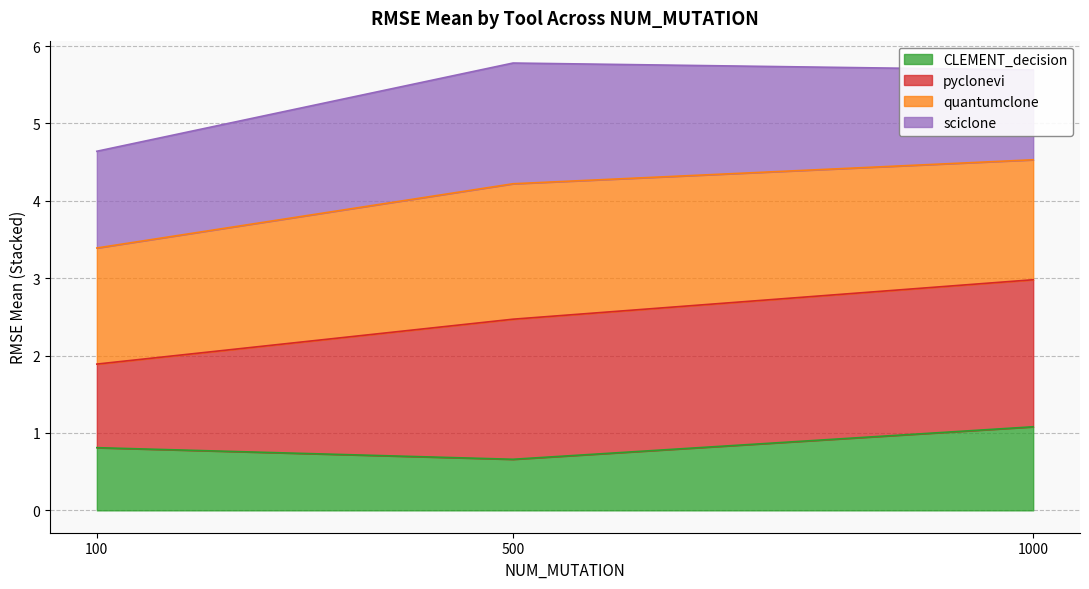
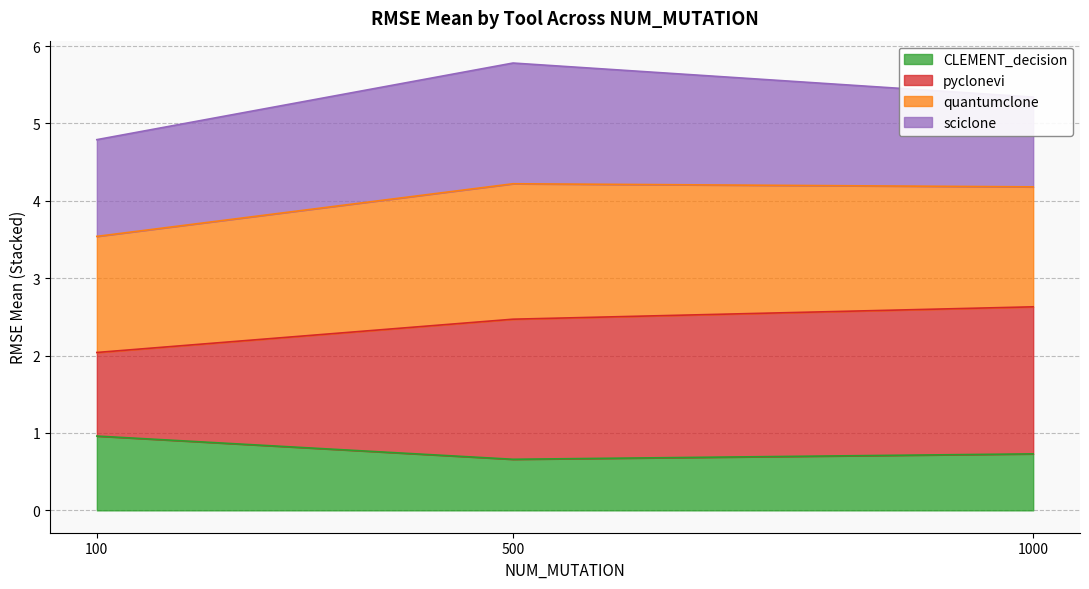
  {
    "CLEMENT_decision": {
-     "100": 0.8,
+     "100": 1.0,
      "500": 0.7,
-     "1000": 1.1
+     "1000": 0.7
    },
    "pyclonevi": {
      "100": 1.1,
      "500": 1.8,
      "1000": 1.9
    },
    "quantumclone": {
      "100": 1.5,
      "500": 1.8,
      "1000": 1.6
    },
    "sciclone": {
      "100": 1.3,
      "500": 1.6
    }
  }
